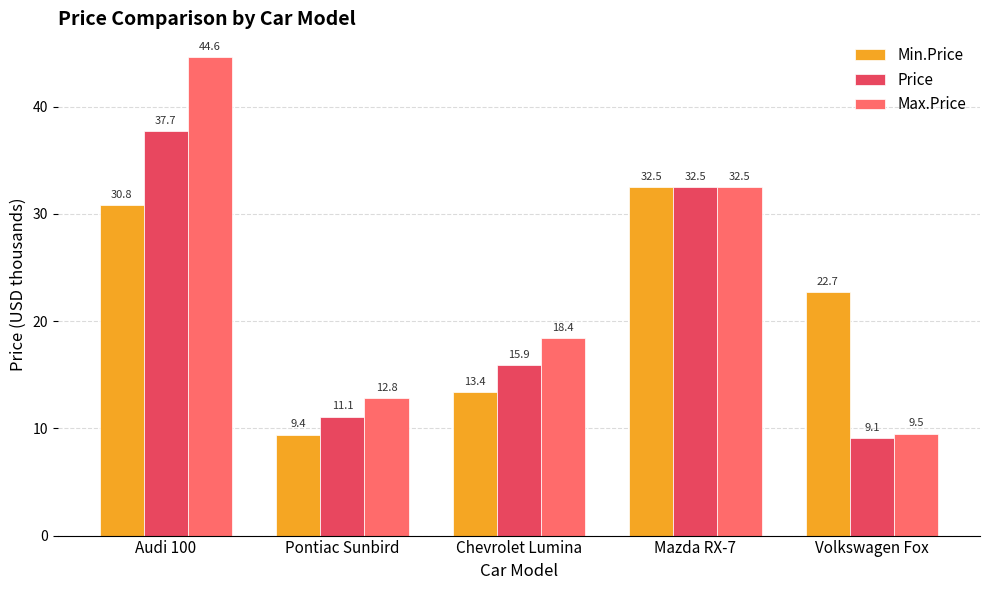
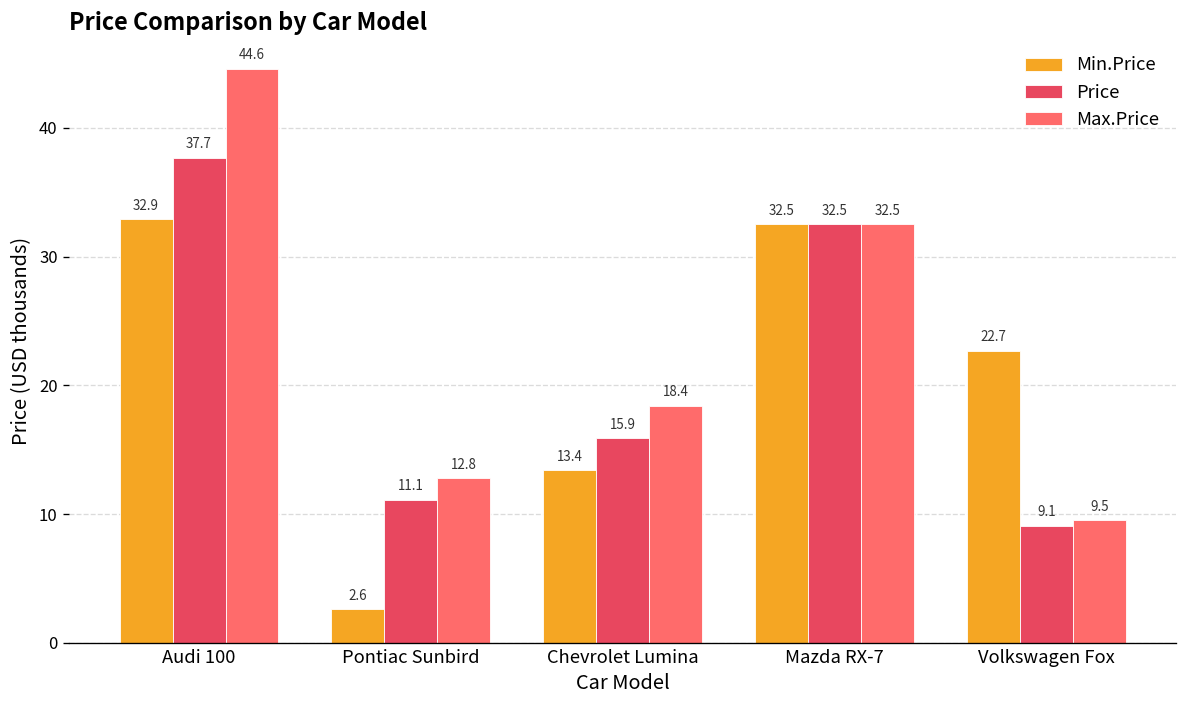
  {
    "Min.Price": {
-     "Audi 100": 30.8,
-     "Pontiac Sunbird": 9.4,
+     "Audi 100": 32.9,
+     "Pontiac Sunbird": 2.6,
      "Chevrolet Lumina": 13.4,
      "Mazda RX-7": 32.5,
      "Volkswagen Fox": 22.7
    }
  }
